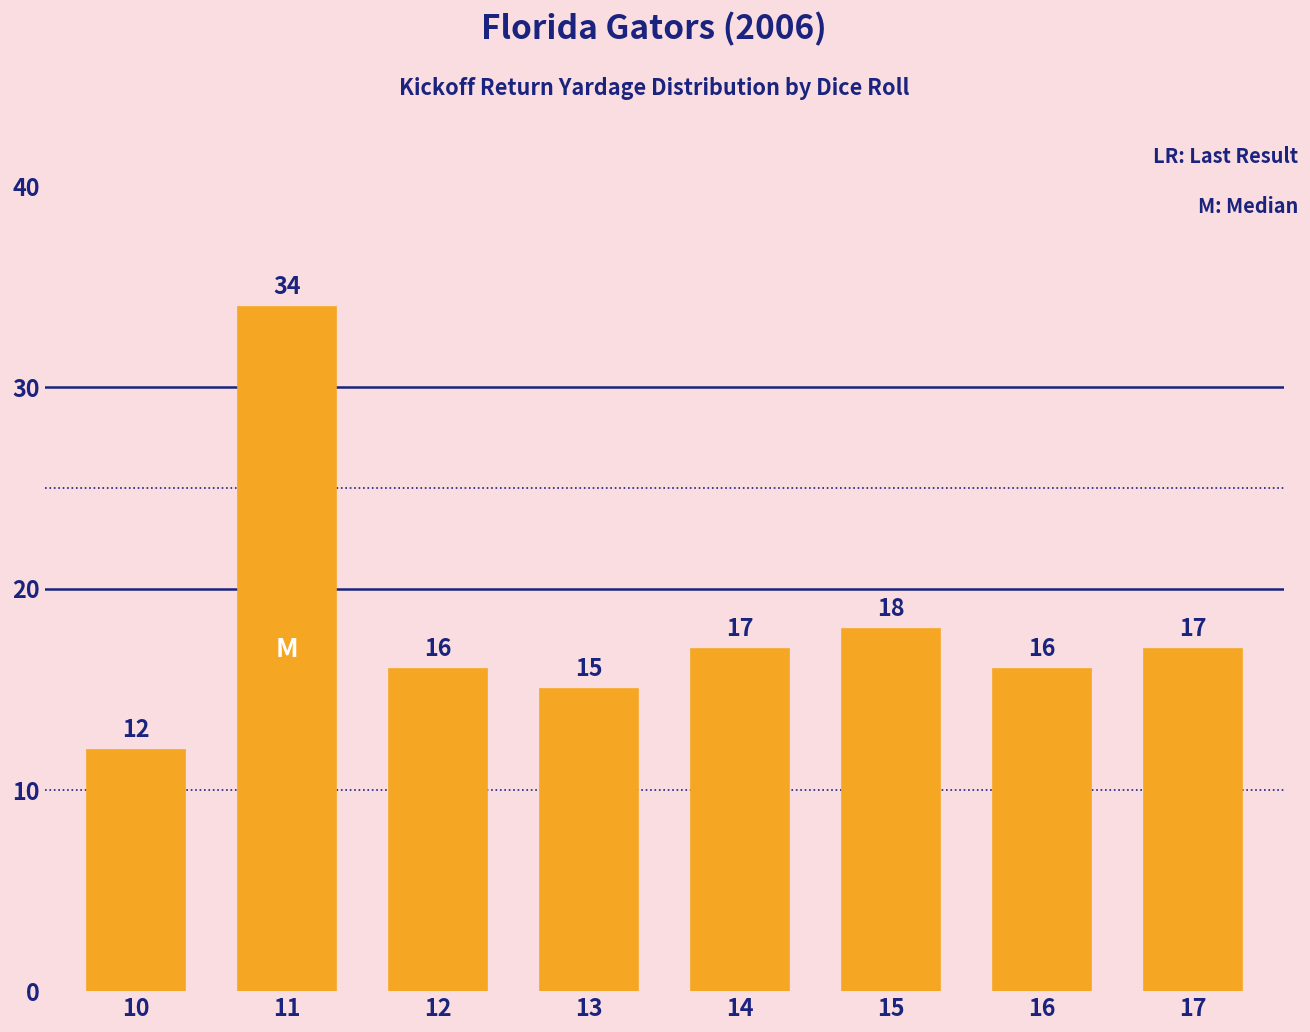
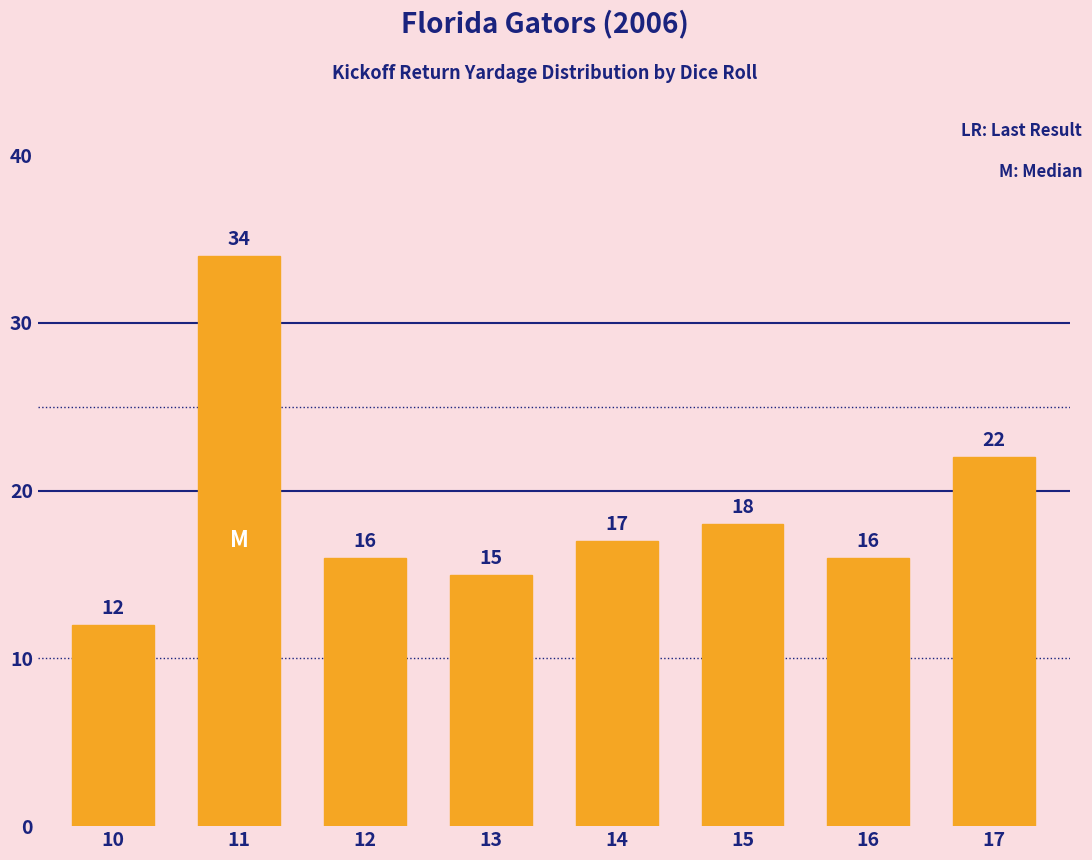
  {
    "10": 12,
    "11": 34,
    "12": 16,
    "13": 15,
    "14": 17,
    "15": 18,
    "16": 16,
-   "17": 17
+   "17": 22
  }
